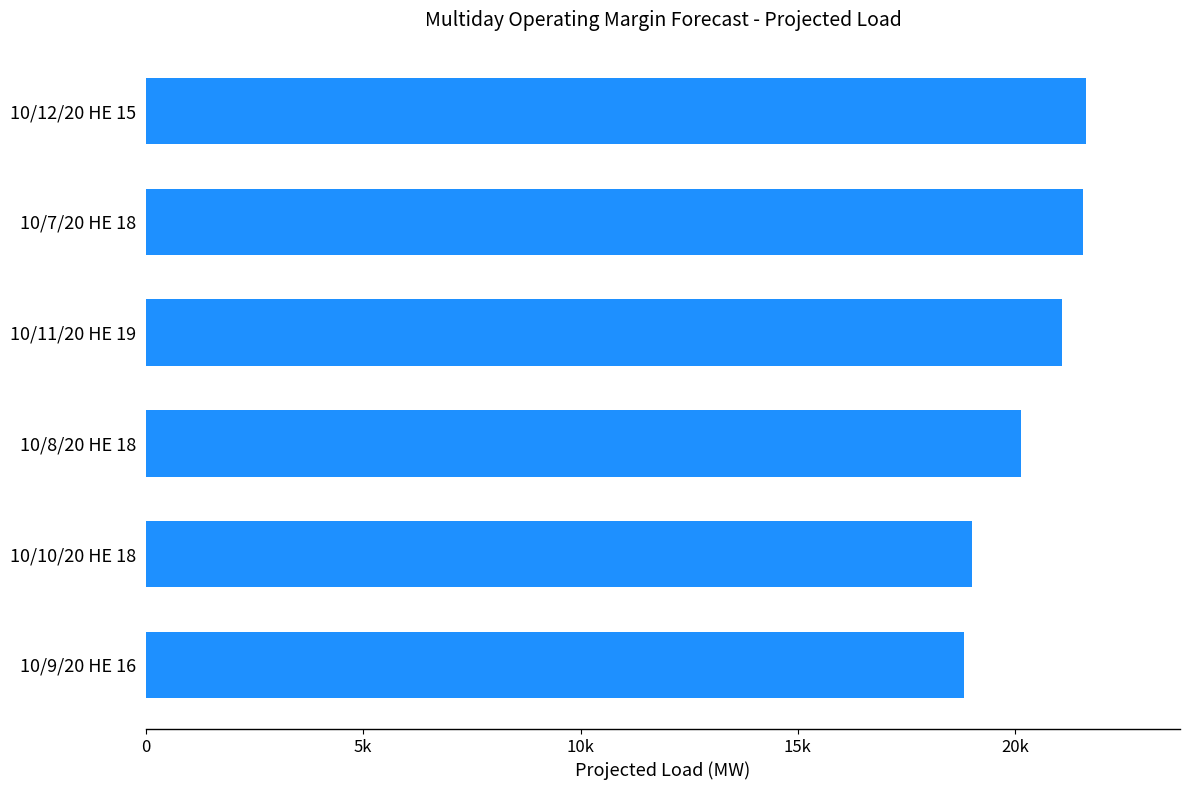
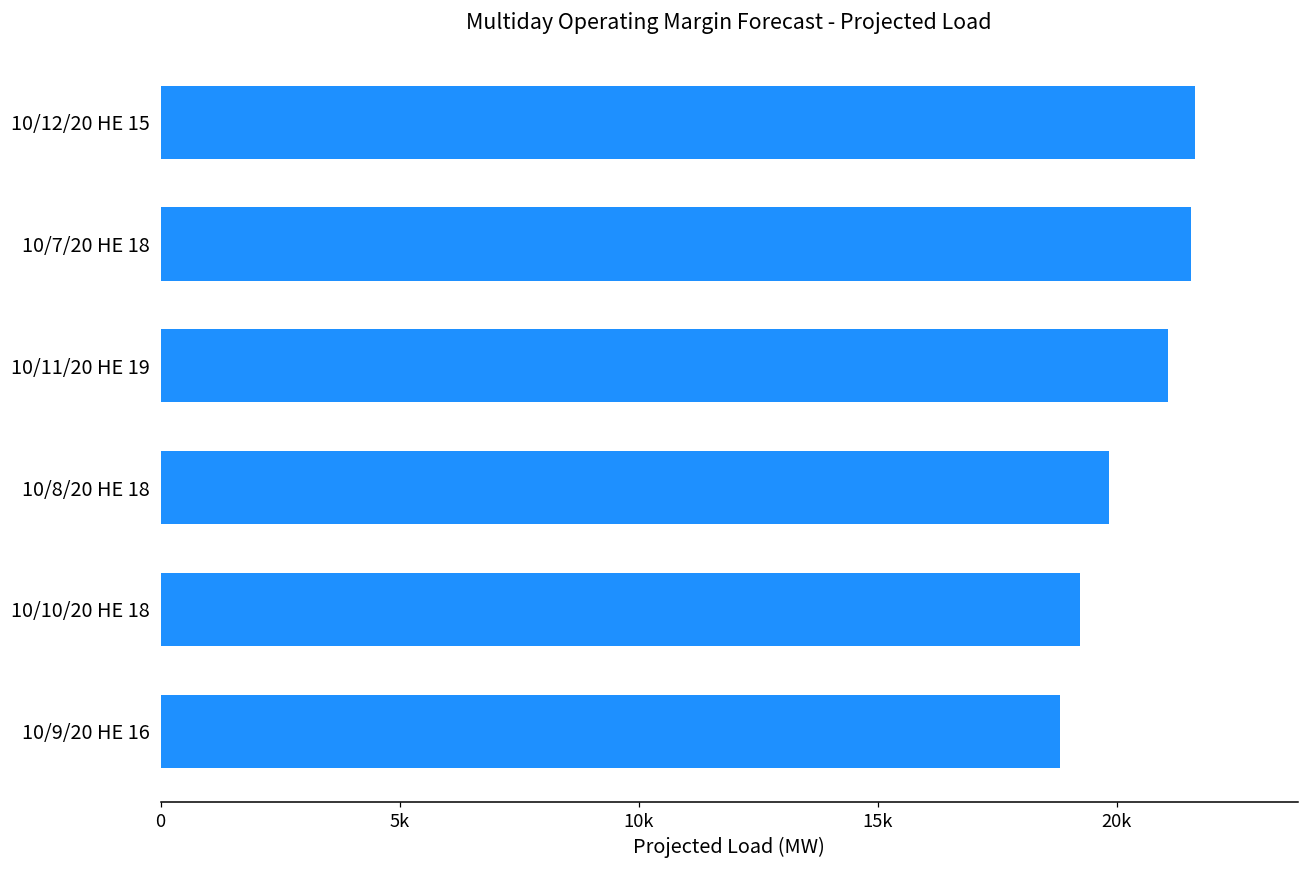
  {
    "10/12/20 HE 15": 21600,
    "10/7/20 HE 18": 21600,
    "10/11/20 HE 19": 21100,
-   "10/8/20 HE 18": 20100,
-   "10/10/20 HE 18": 19000,
+   "10/8/20 HE 18": 19800,
+   "10/10/20 HE 18": 19200,
    "10/9/20 HE 16": 18800
  }
